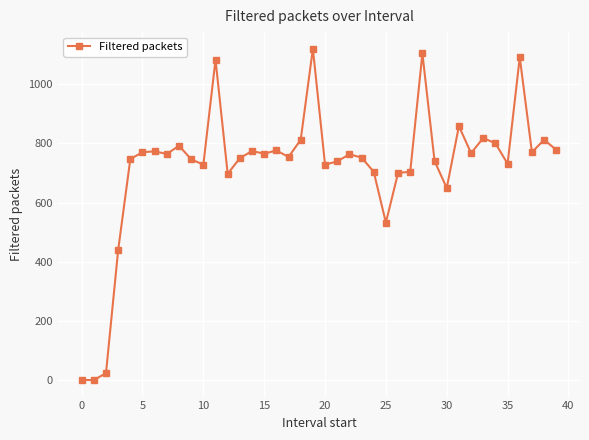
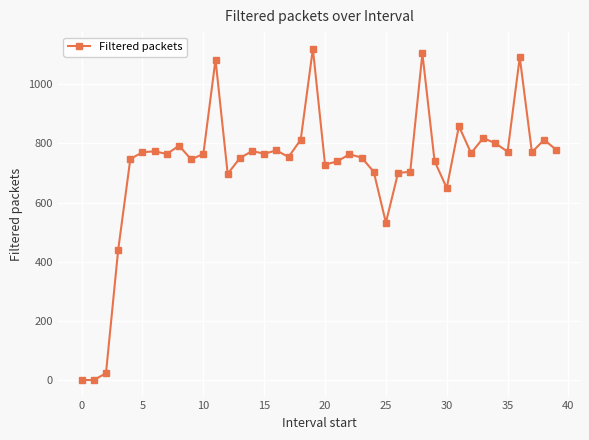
  {
    "0": 0,
    "5": 770,
-   "10": 730,
+   "10": 760,
    "15": 770,
    "20": 730,
    "25": 530,
    "30": 650,
-   "35": 730
+   "35": 770
  }
